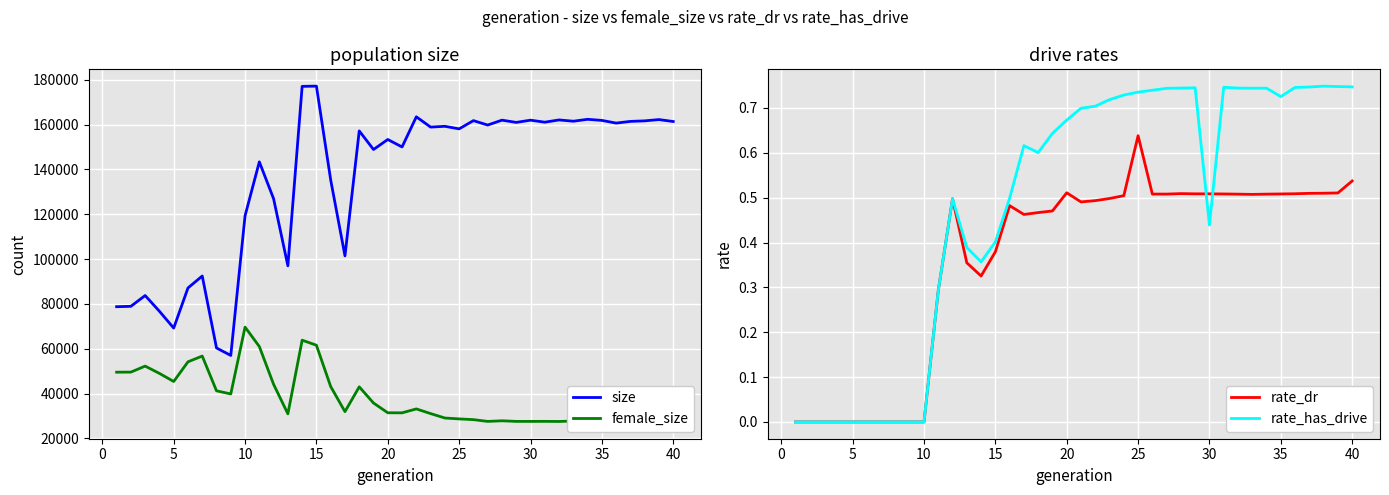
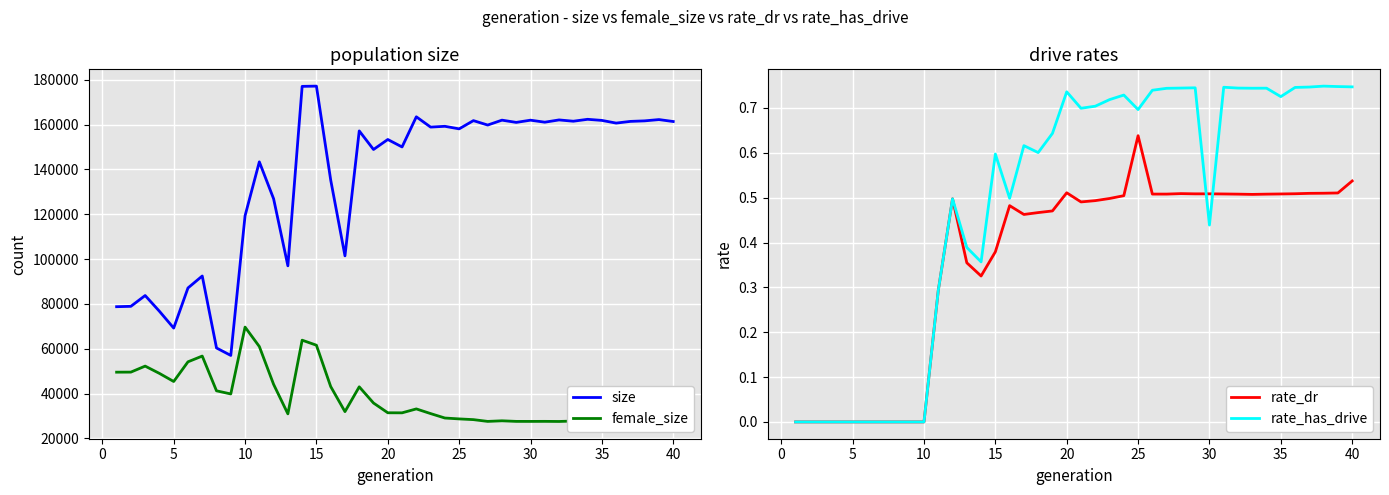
  {
    "population size": {
      "size": {
        "5": 69000,
        "10": 119000,
        "15": 177000,
        "20": 153000,
        "25": 158000,
        "30": 162000,
        "35": 162000,
        "40": 161000
      },
      "female_size": {
        "5": 45000,
        "10": 70000,
        "15": 62000,
        "20": 31000,
        "25": 29000,
        "30": 28000
      }
    },
    "drive rates": {
      "rate_dr": {
        "15": 0.38,
        "20": 0.51,
        "25": 0.64,
        "30": 0.51,
        "35": 0.51,
        "40": 0.54
      },
      "rate_has_drive": {
-       "15": 0.40,
-       "20": 0.67,
-       "25": 0.74,
+       "15": 0.60,
+       "20": 0.74,
+       "25": 0.70,
        "30": 0.44,
        "35": 0.73,
        "40": 0.75
      }
    }
  }
